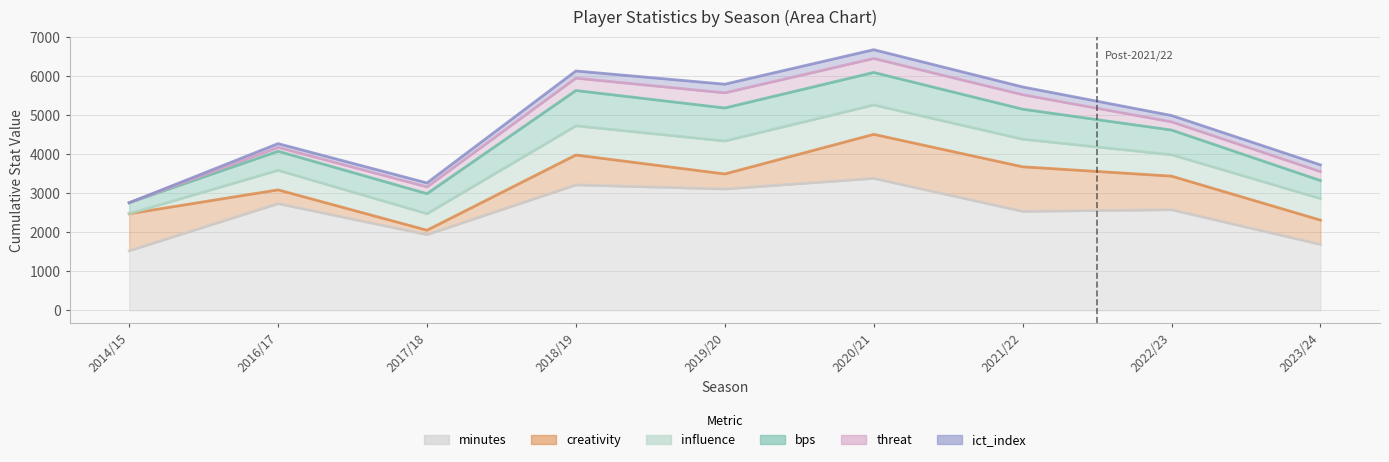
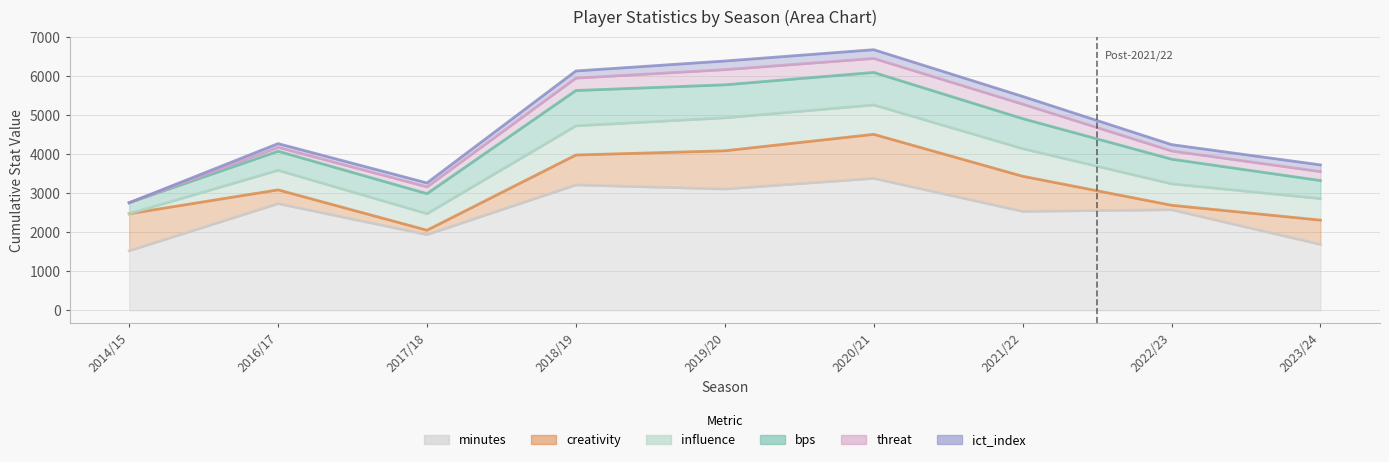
  {
    "creativity": {
      "2016/17": 400,
      "2017/18": 100,
      "2018/19": 800,
-     "2019/20": 400,
+     "2019/20": 1000,
      "2020/21": 1100,
-     "2021/22": 1100,
-     "2022/23": 900,
+     "2021/22": 900,
+     "2022/23": 100,
      "2023/24": 600
    }
  }
